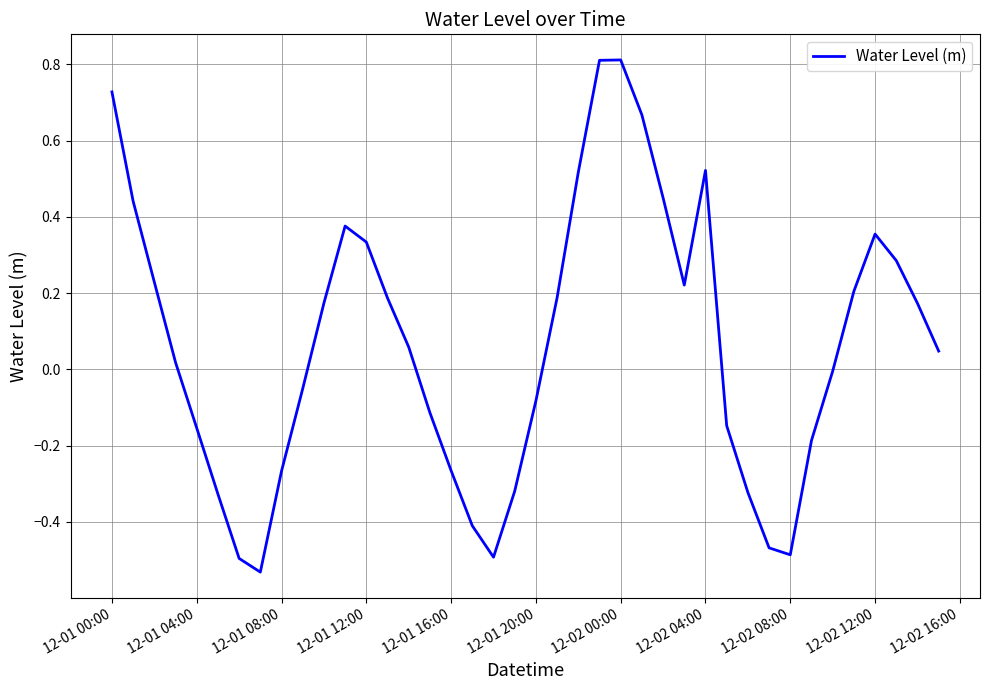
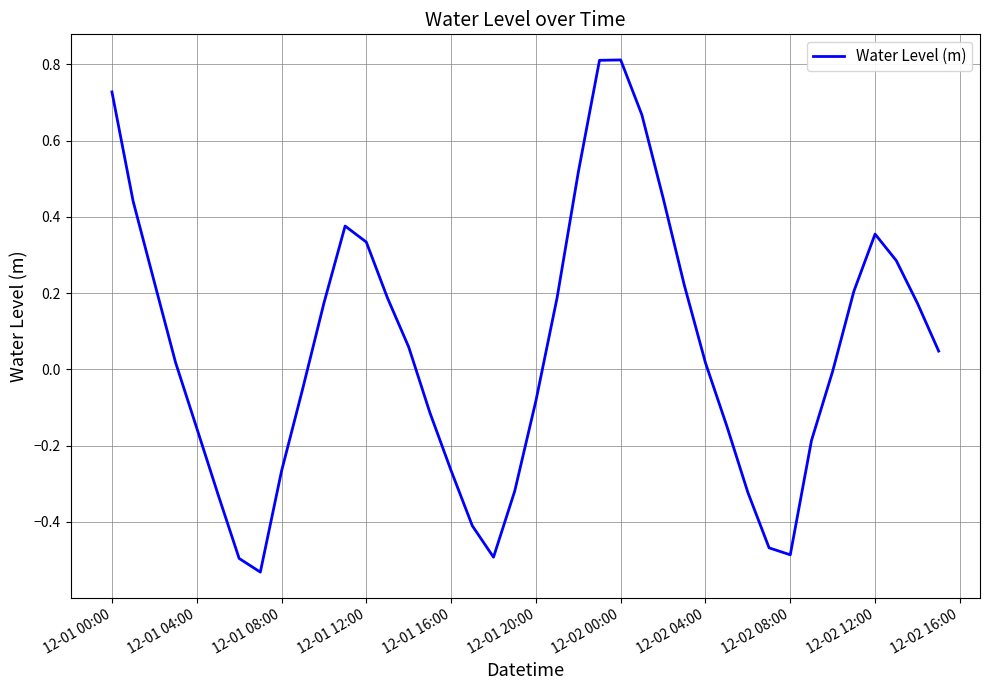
  {
    "12-01 00:00": 0.73,
    "12-01 04:00": -0.15,
    "12-01 08:00": -0.27,
    "12-01 12:00": 0.33,
    "12-01 16:00": -0.27,
    "12-01 20:00": -0.08,
    "12-02 00:00": 0.81,
-   "12-02 04:00": 0.52,
+   "12-02 04:00": 0.02,
    "12-02 08:00": -0.49,
    "12-02 12:00": 0.35
  }
